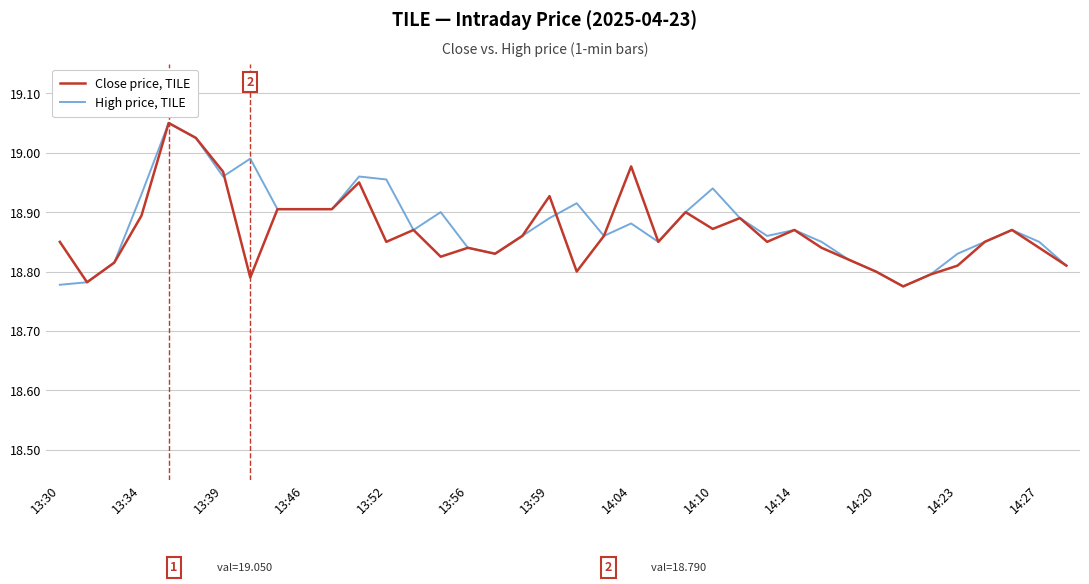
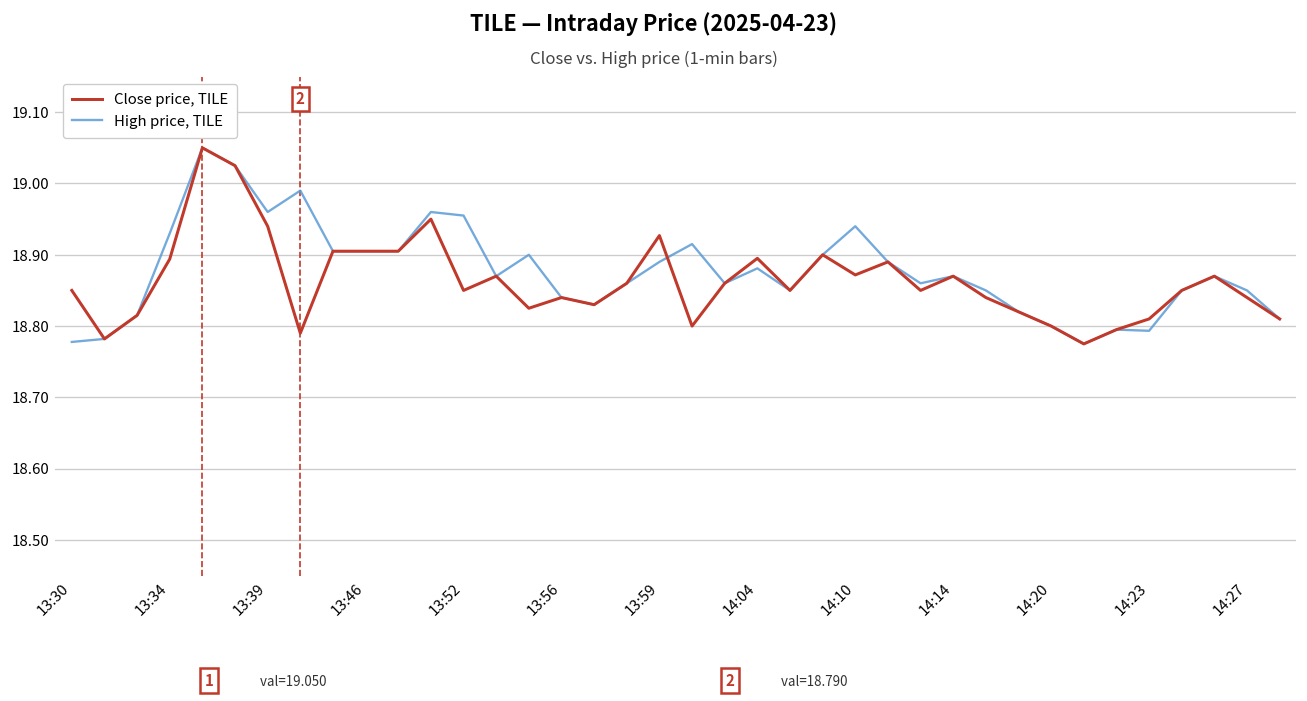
  {
    "Close price, TILE": {
      "13:30": 18.85,
      "13:34": 18.89,
-     "13:39": 18.97,
+     "13:39": 18.94,
      "13:52": 18.85,
      "13:59": 18.93,
-     "14:04": 18.98,
+     "14:04": 18.90,
      "14:10": 18.87,
      "14:23": 18.81,
      "14:27": 18.84
    },
    "High price, TILE": {
      "13:30": 18.78,
      "13:34": 18.93,
      "13:39": 18.96,
      "13:52": 18.95,
      "13:59": 18.89,
      "14:04": 18.88,
      "14:10": 18.94,
-     "14:23": 18.83,
+     "14:23": 18.79,
      "14:27": 18.85
    }
  }
